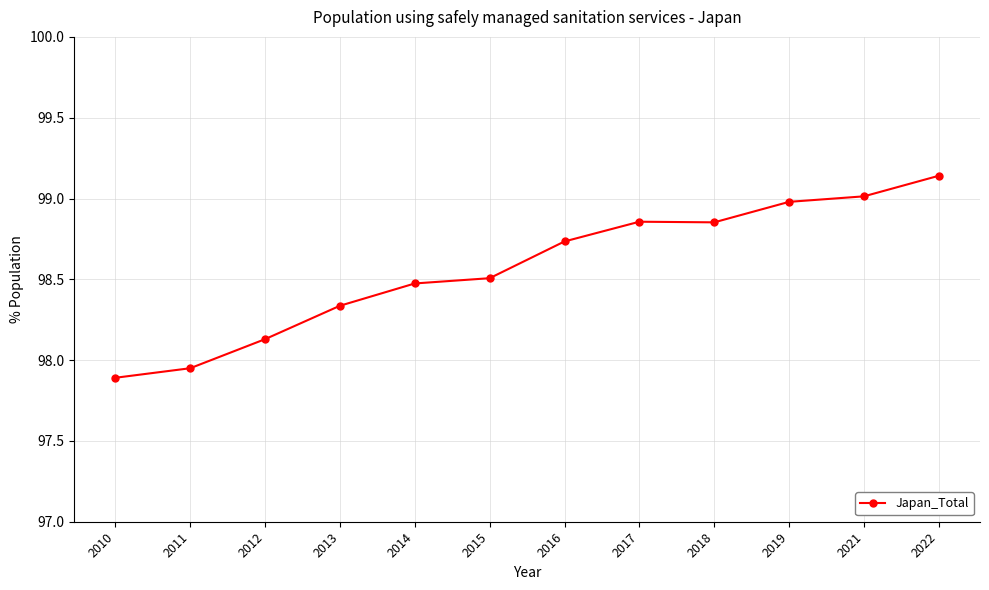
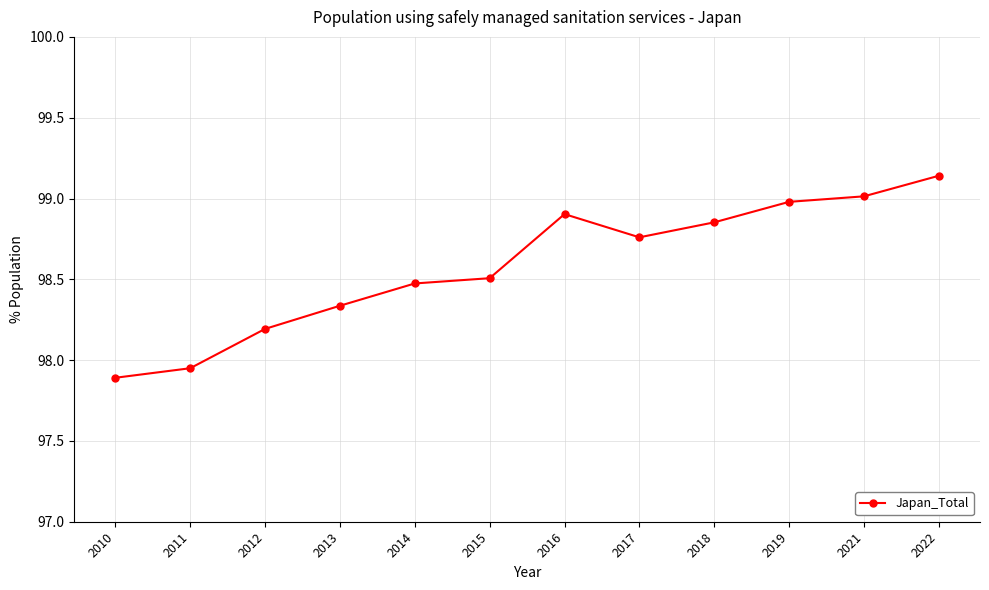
  {
    "2010": 97.89,
    "2011": 97.95,
-   "2012": 98.13,
+   "2012": 98.19,
    "2013": 98.34,
    "2014": 98.47,
    "2015": 98.51,
-   "2016": 98.73,
-   "2017": 98.86,
+   "2016": 98.90,
+   "2017": 98.76,
    "2018": 98.85,
    "2019": 98.98,
    "2021": 99.01,
    "2022": 99.14
  }
